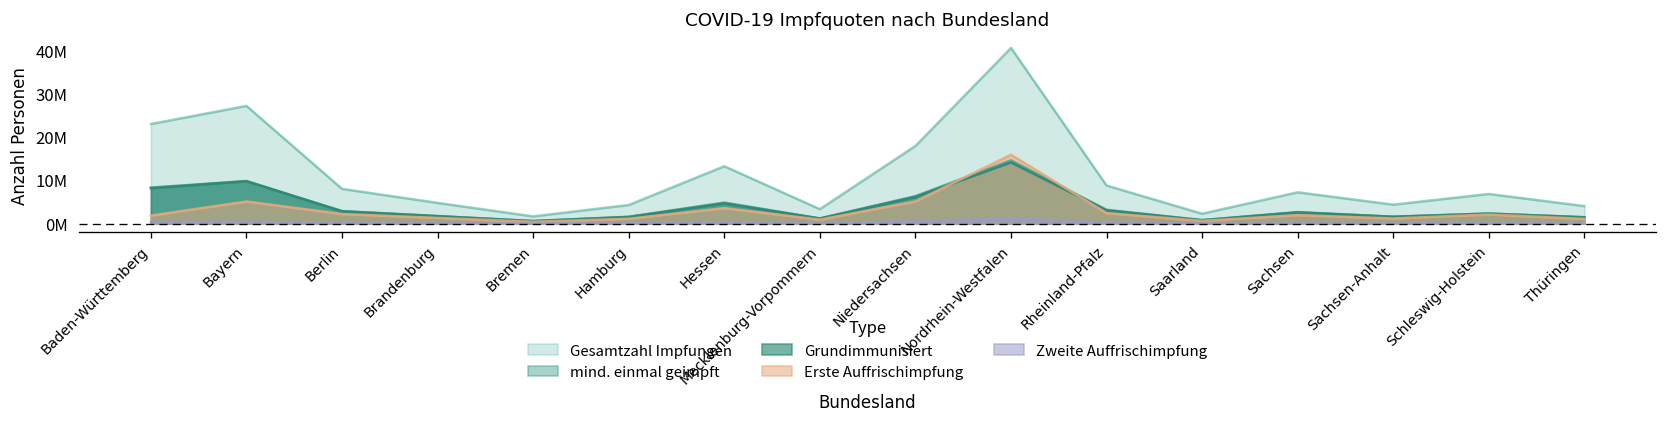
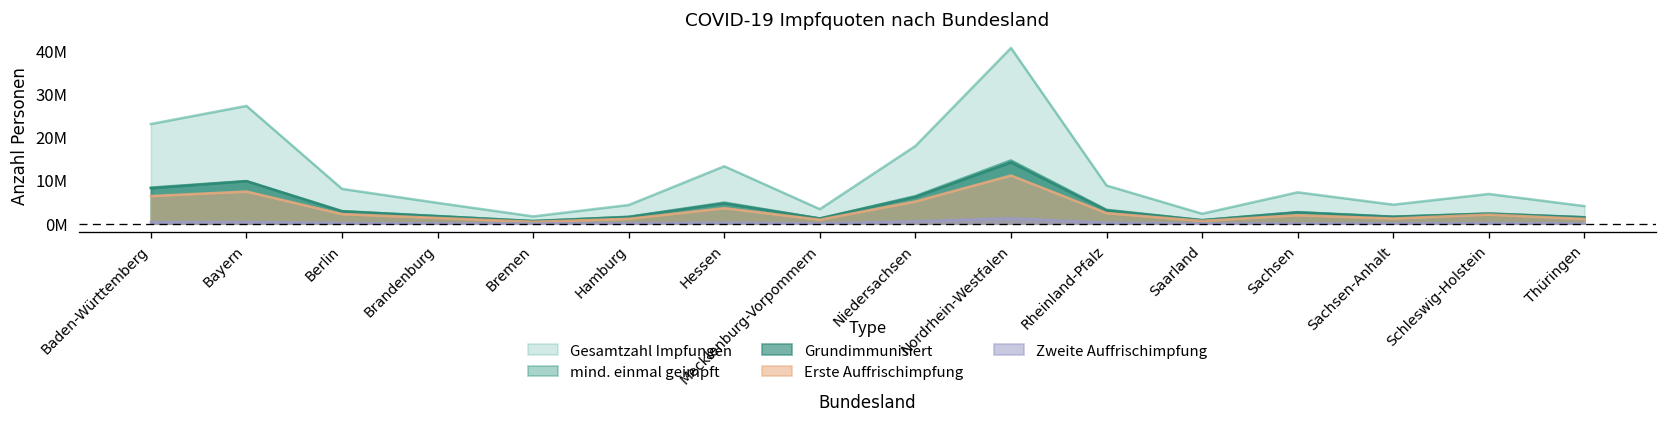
  {
    "Erste Auffrischimpfung": {
-     "Baden-Württemberg": 2000000,
-     "Bayern": 5000000,
+     "Baden-Württemberg": 6000000,
+     "Bayern": 7000000,
      "Hessen": 4000000,
      "Niedersachsen": 5000000,
-     "Nordrhein-Westfalen": 16000000
+     "Nordrhein-Westfalen": 11000000
    }
  }
